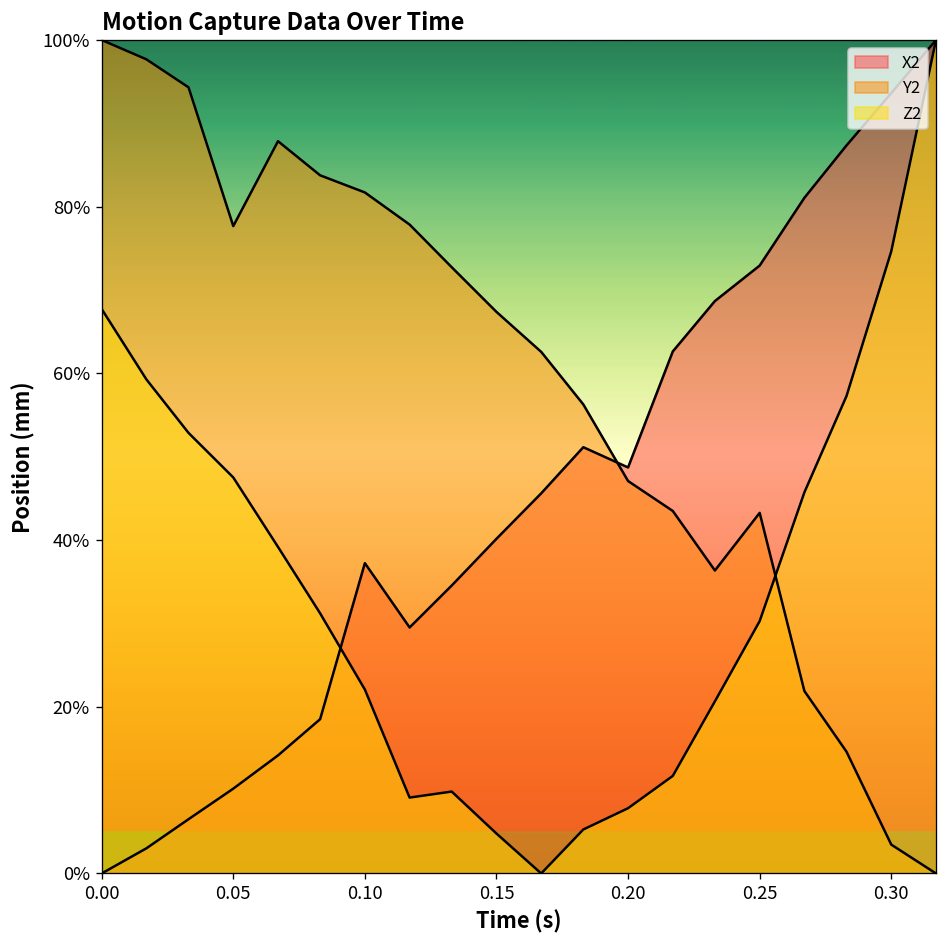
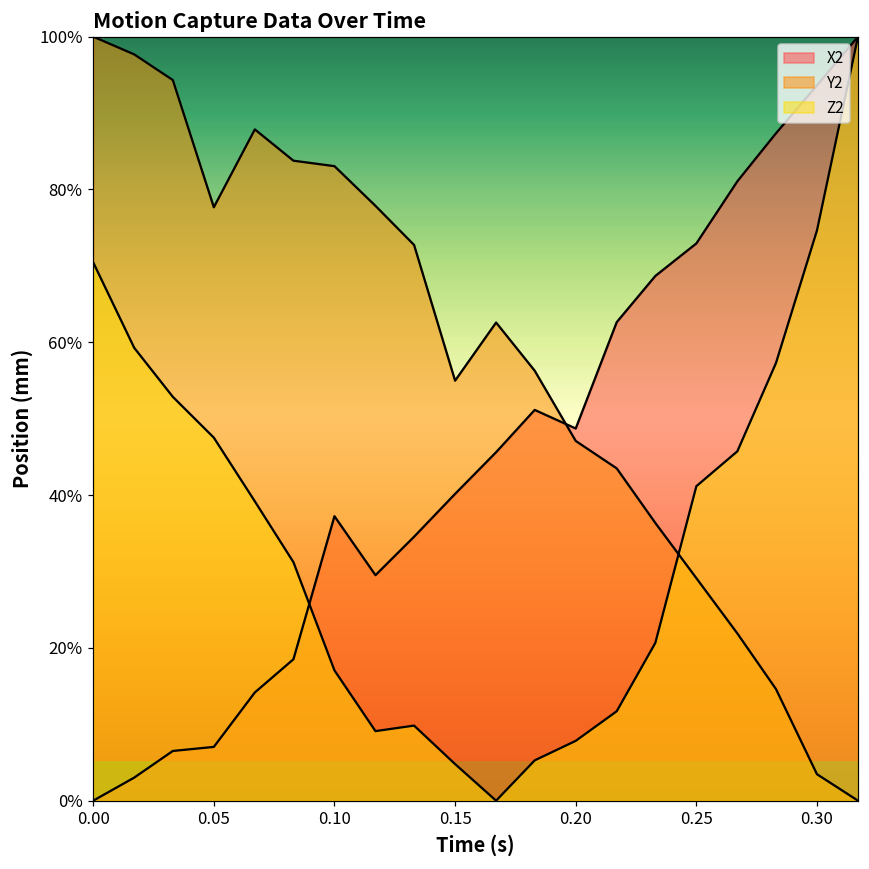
  {
    "X2": {
-     "0.05": "10%",
+     "0.05": "7%",
      "0.10": "37%",
      "0.15": "40%",
      "0.20": "49%",
      "0.25": "73%"
    },
    "Y2": {
      "0.00": "100%",
      "0.05": "78%",
-     "0.10": "82%",
-     "0.15": "67%",
+     "0.10": "83%",
+     "0.15": "55%",
      "0.20": "47%",
-     "0.25": "43%"
+     "0.25": "29%"
    },
    "Z2": {
-     "0.00": "68%",
+     "0.00": "70%",
      "0.05": "48%",
-     "0.10": "22%",
+     "0.10": "17%",
      "0.20": "8%",
-     "0.25": "30%",
+     "0.25": "41%",
      "0.30": "75%"
    }
  }
